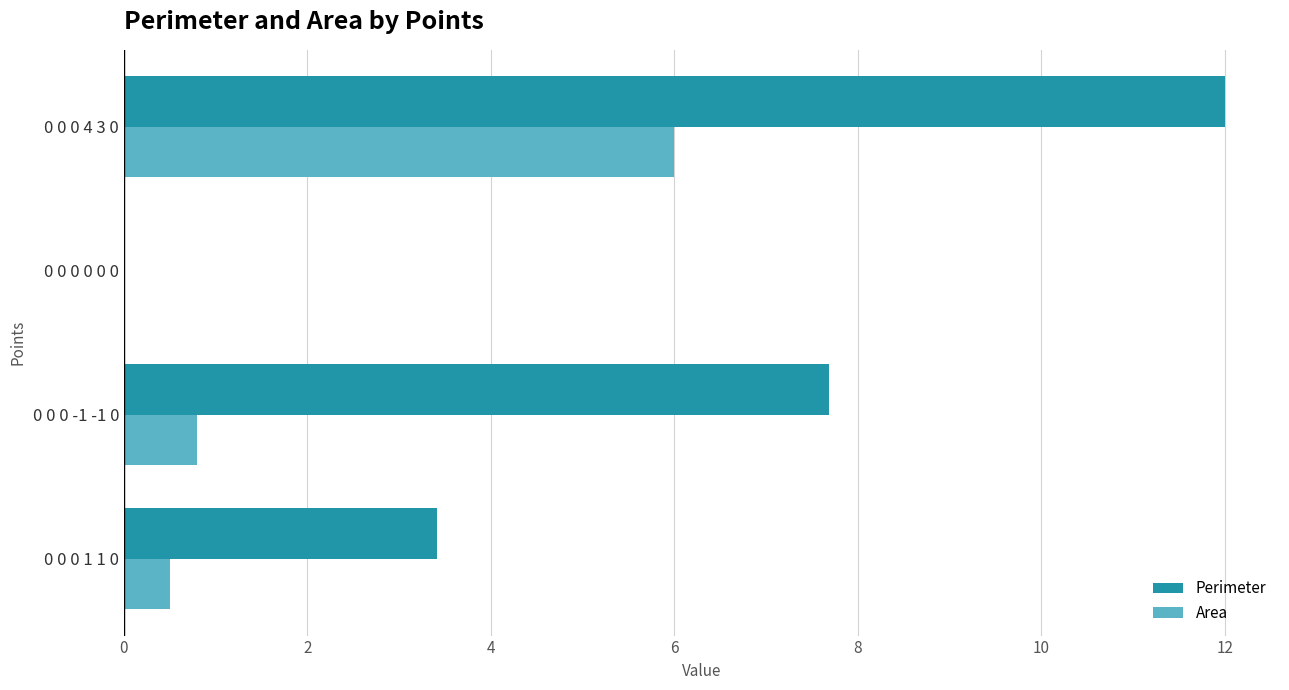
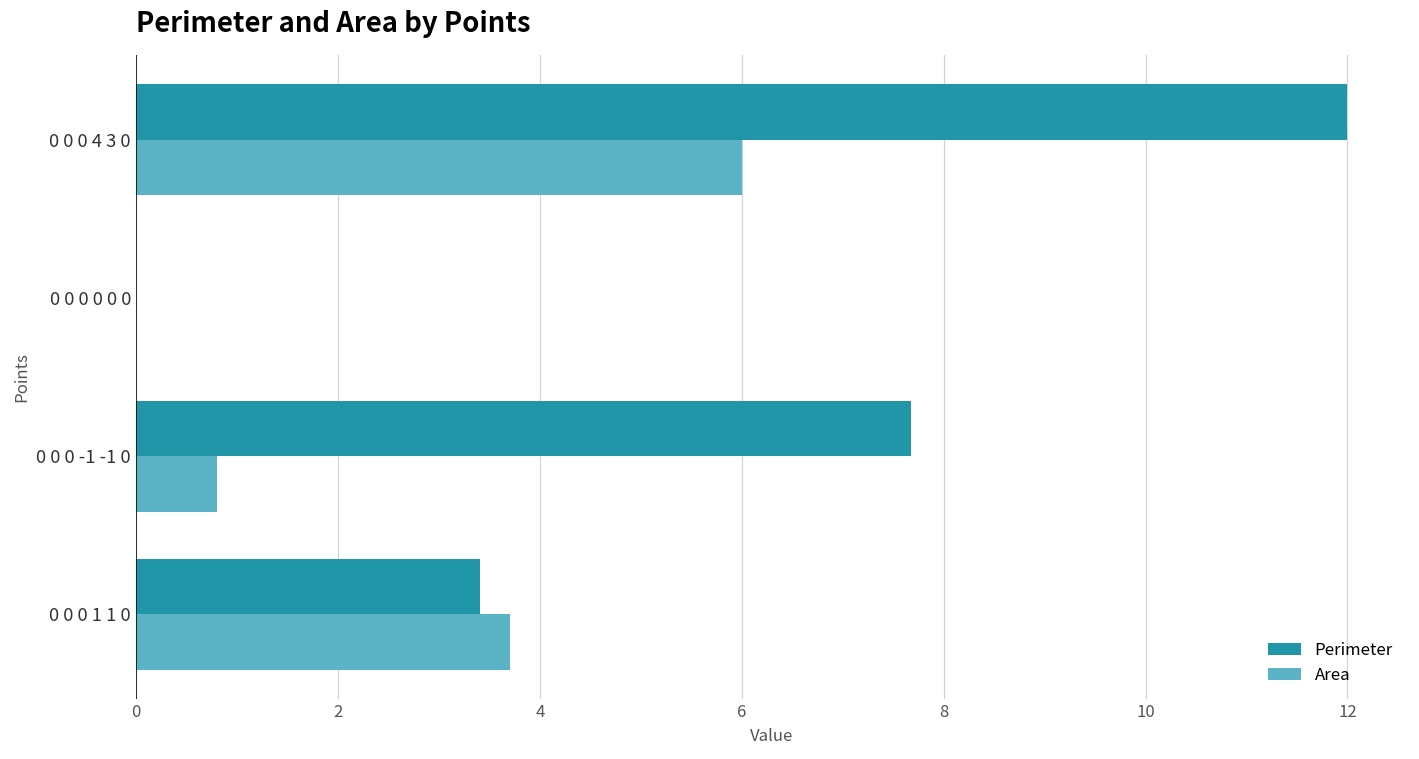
  {
    "Perimeter": {
      "0 0 0 4 3 0": 12.0,
      "0 0 0 0 0 0": 0.0,
      "0 0 0 -1 -1 0": 7.7,
      "0 0 0 1 1 0": 3.4
    },
    "Area": {
      "0 0 0 4 3 0": 6.0,
      "0 0 0 0 0 0": 0.0,
      "0 0 0 -1 -1 0": 0.8,
-     "0 0 0 1 1 0": 0.5
+     "0 0 0 1 1 0": 3.7
    }
  }
